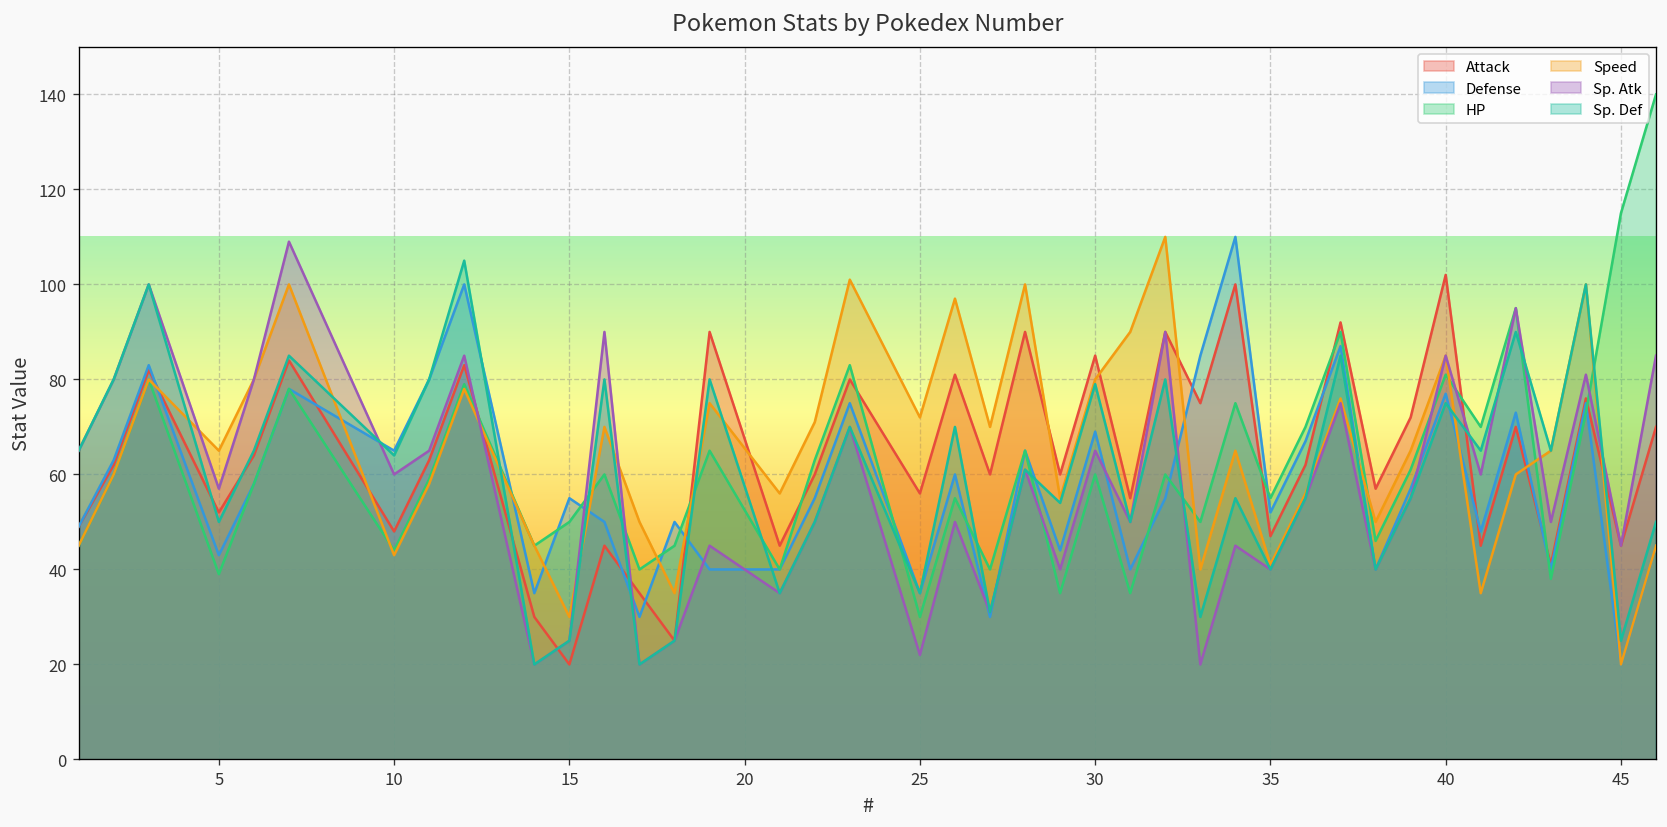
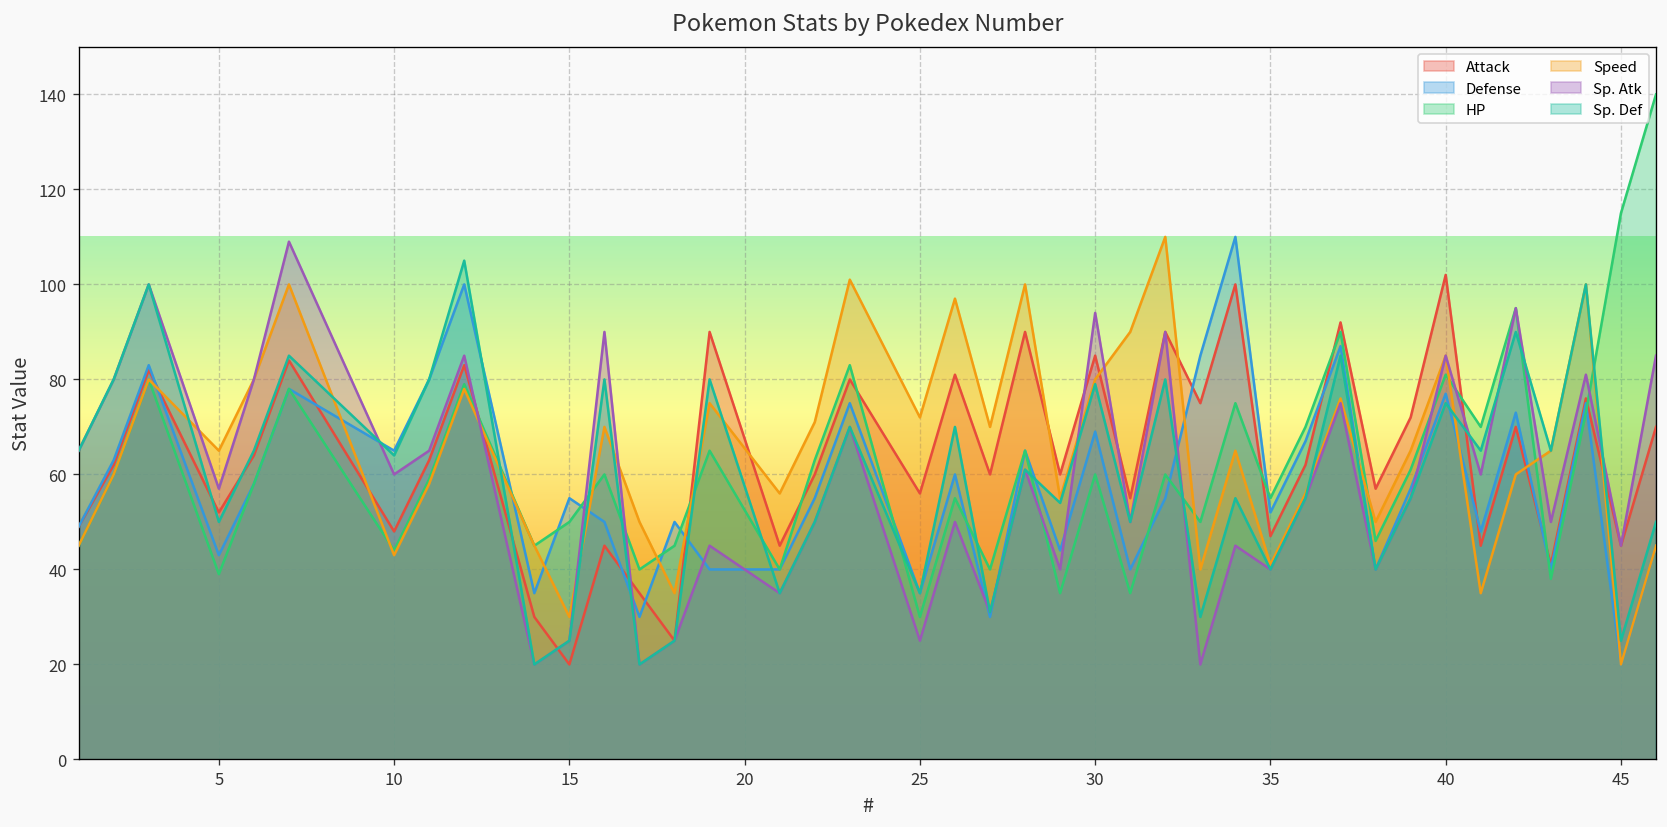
  {
    "Sp. Atk": {
      "5": 57,
      "10": 60,
-     "25": 22,
-     "30": 65
+     "25": 25,
+     "30": 94
    }
  }
